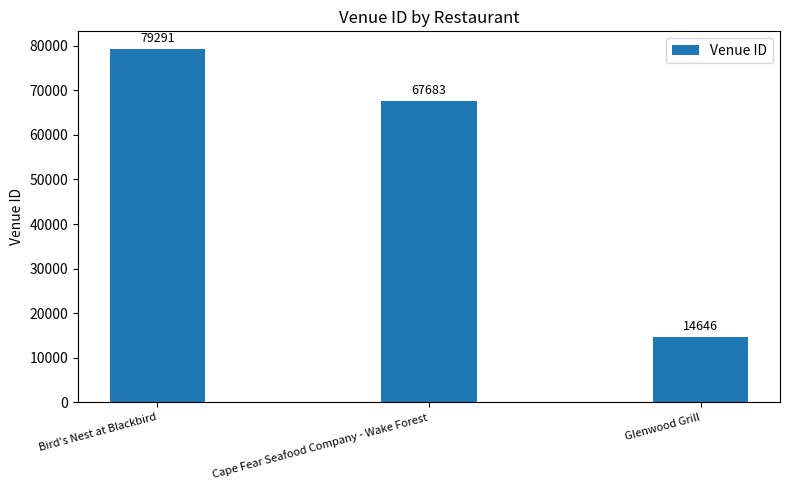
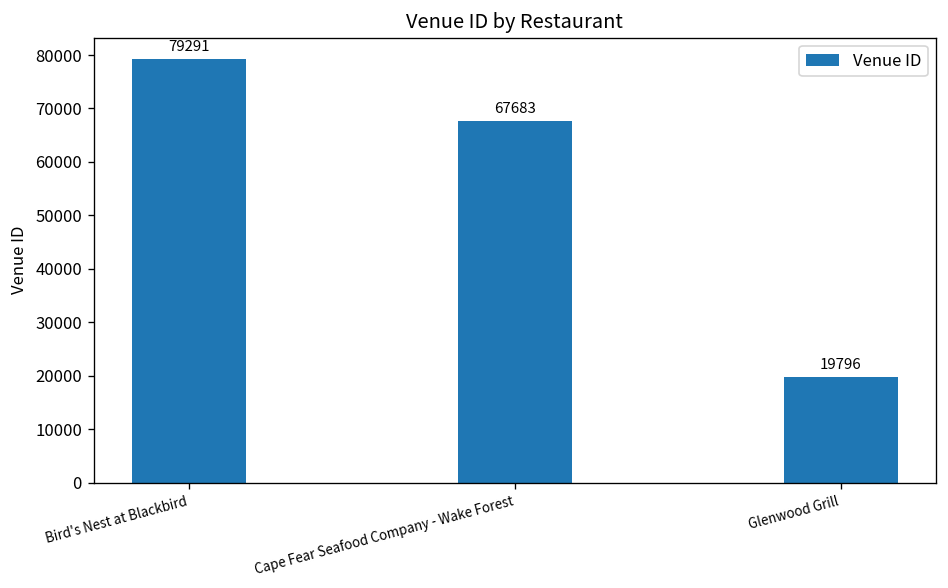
  {
    "Bird's Nest at Blackbird": 79291,
    "Cape Fear Seafood Company - Wake Forest": 67683,
-   "Glenwood Grill": 14646
+   "Glenwood Grill": 19796
  }
